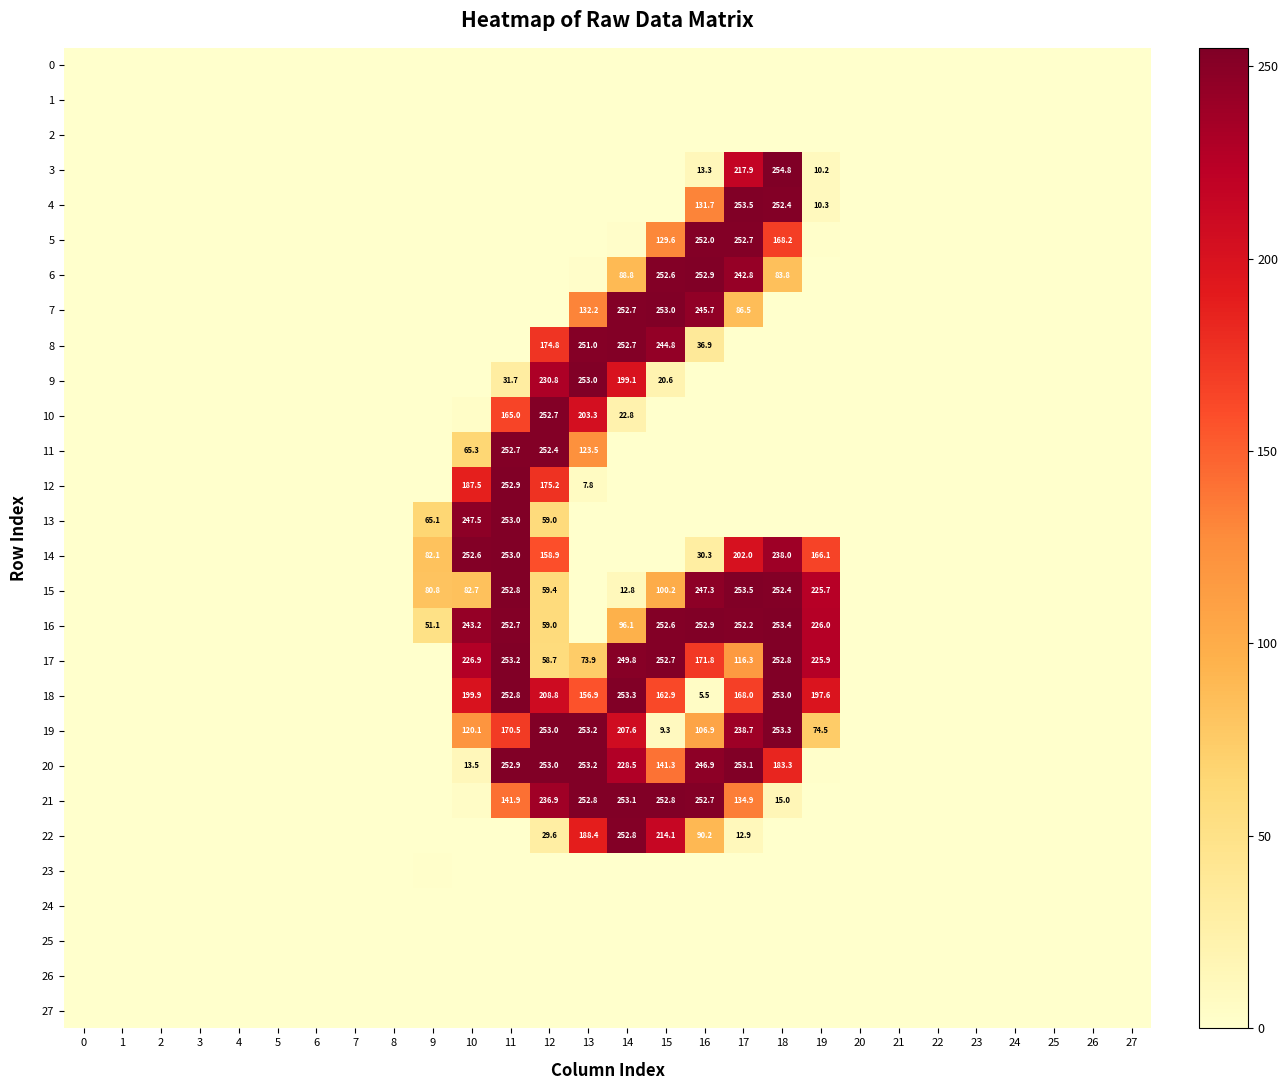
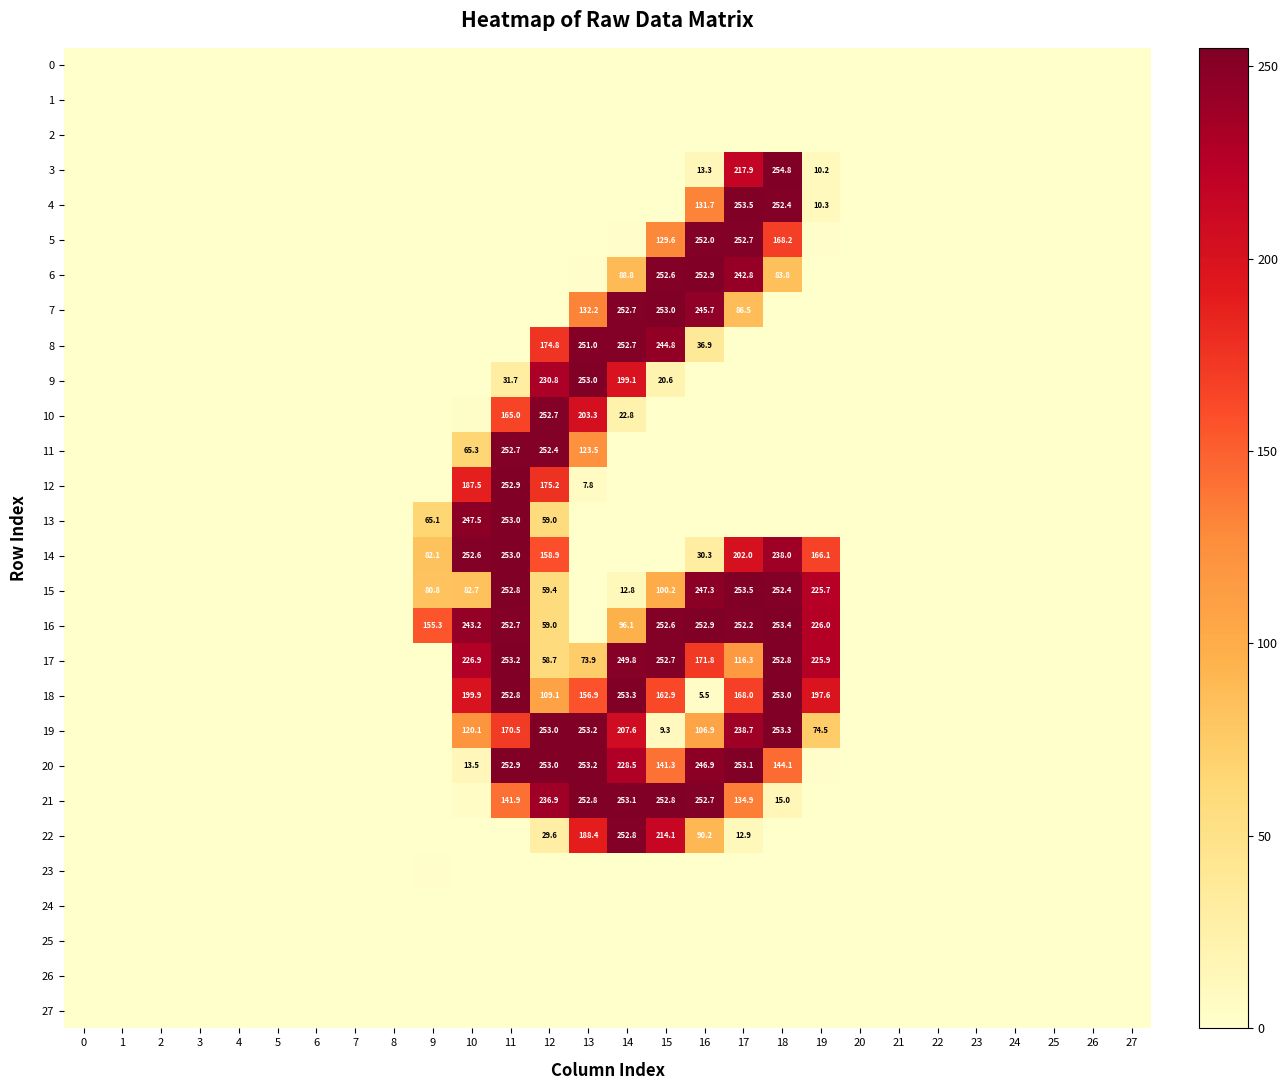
  {
    "3": {
      "16": 13.3,
      "17": 217.9,
      "18": 254.8,
      "19": 10.2
    },
    "4": {
      "16": 131.7,
      "17": 253.5,
      "18": 252.4,
      "19": 10.3
    },
    "5": {
      "15": 129.6,
      "16": 252.0,
      "17": 252.7,
      "18": 168.2
    },
    "6": {
      "14": 88.8,
      "15": 252.6,
      "16": 252.9,
      "17": 242.8,
      "18": 83.8
    },
    "7": {
      "13": 132.2,
      "14": 252.7,
      "15": 253.0,
      "16": 245.7,
      "17": 86.5
    },
    "8": {
      "12": 174.8,
      "13": 251.0,
      "14": 252.7,
      "15": 244.8,
      "16": 36.9
    },
    "9": {
      "11": 31.7,
      "12": 230.8,
      "13": 253.0,
      "14": 199.1,
      "15": 20.6
    },
    "10": {
      "11": 165.0,
      "12": 252.7,
      "13": 203.3,
      "14": 22.8
    },
    "11": {
      "10": 65.3,
      "11": 252.7,
      "12": 252.4,
      "13": 123.5
    },
    "12": {
      "10": 187.5,
      "11": 252.9,
      "12": 175.2,
      "13": 7.8
    },
    "13": {
      "9": 65.1,
      "10": 247.5,
      "11": 253.0,
      "12": 59.0
    },
    "14": {
      "9": 82.1,
      "10": 252.6,
      "11": 253.0,
      "12": 158.9,
      "16": 30.3,
      "17": 202.0,
      "18": 238.0,
      "19": 166.1
    },
    "15": {
      "9": 80.8,
      "10": 82.7,
      "11": 252.8,
      "12": 59.4,
      "14": 12.8,
      "15": 100.2,
      "16": 247.3,
      "17": 253.5,
      "18": 252.4,
      "19": 225.7
    },
    "16": {
-     "9": 51.1,
+     "9": 155.3,
      "10": 243.2,
      "11": 252.7,
      "12": 59.0,
      "14": 96.1,
      "15": 252.6,
      "16": 252.9,
      "17": 252.2,
      "18": 253.4,
      "19": 226.0
    },
    "17": {
      "10": 226.9,
      "11": 253.2,
      "12": 58.7,
      "13": 73.9,
      "14": 249.8,
      "15": 252.7,
      "16": 171.8,
      "17": 116.3,
      "18": 252.8,
      "19": 225.9
    },
    "18": {
      "10": 199.9,
      "11": 252.8,
-     "12": 208.8,
+     "12": 109.1,
      "13": 156.9,
      "14": 253.3,
      "15": 162.9,
      "16": 5.5,
      "17": 168.0,
      "18": 253.0,
      "19": 197.6
    },
    "19": {
      "10": 120.1,
      "11": 170.5,
      "12": 253.0,
      "13": 253.2,
      "14": 207.6,
      "15": 9.3,
      "16": 106.9,
      "17": 238.7,
      "18": 253.3,
      "19": 74.5
    },
    "20": {
      "10": 13.5,
      "11": 252.9,
      "12": 253.0,
      "13": 253.2,
      "14": 228.5,
      "15": 141.3,
      "16": 246.9,
      "17": 253.1,
-     "18": 183.3
+     "18": 144.1
    },
    "21": {
      "11": 141.9,
      "12": 236.9,
      "13": 252.8,
      "14": 253.1,
      "15": 252.8,
      "16": 252.7,
      "17": 134.9,
      "18": 15.0
    },
    "22": {
      "12": 29.6,
      "13": 188.4,
      "14": 252.8,
      "15": 214.1,
      "16": 90.2,
      "17": 12.9
    }
  }
